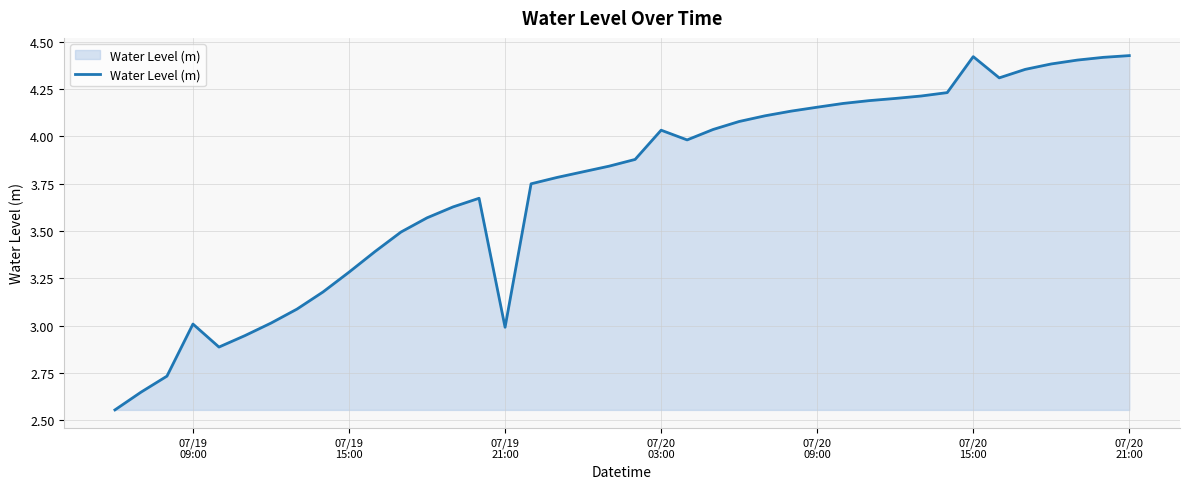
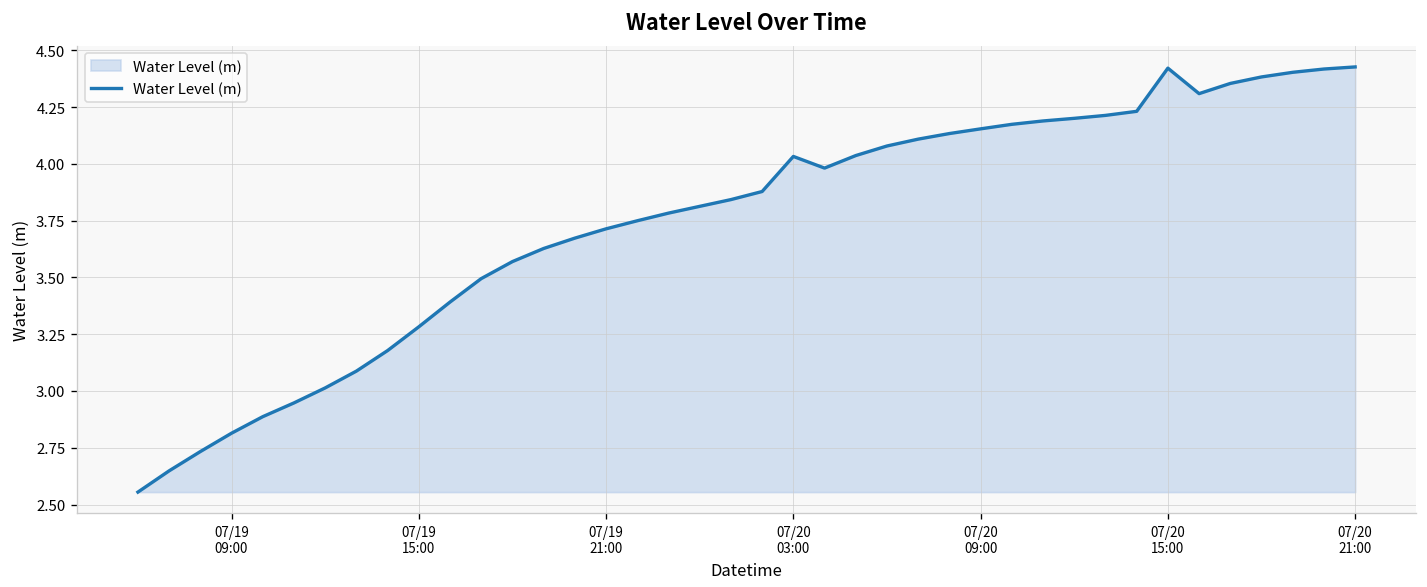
  {
-   "07/19 09:00": 3.01,
+   "07/19 09:00": 2.81,
    "07/19 15:00": 3.28,
-   "07/19 21:00": 2.99,
+   "07/19 21:00": 3.71,
    "07/20 03:00": 4.03,
    "07/20 09:00": 4.15,
    "07/20 15:00": 4.42,
    "07/20 21:00": 4.43
  }
